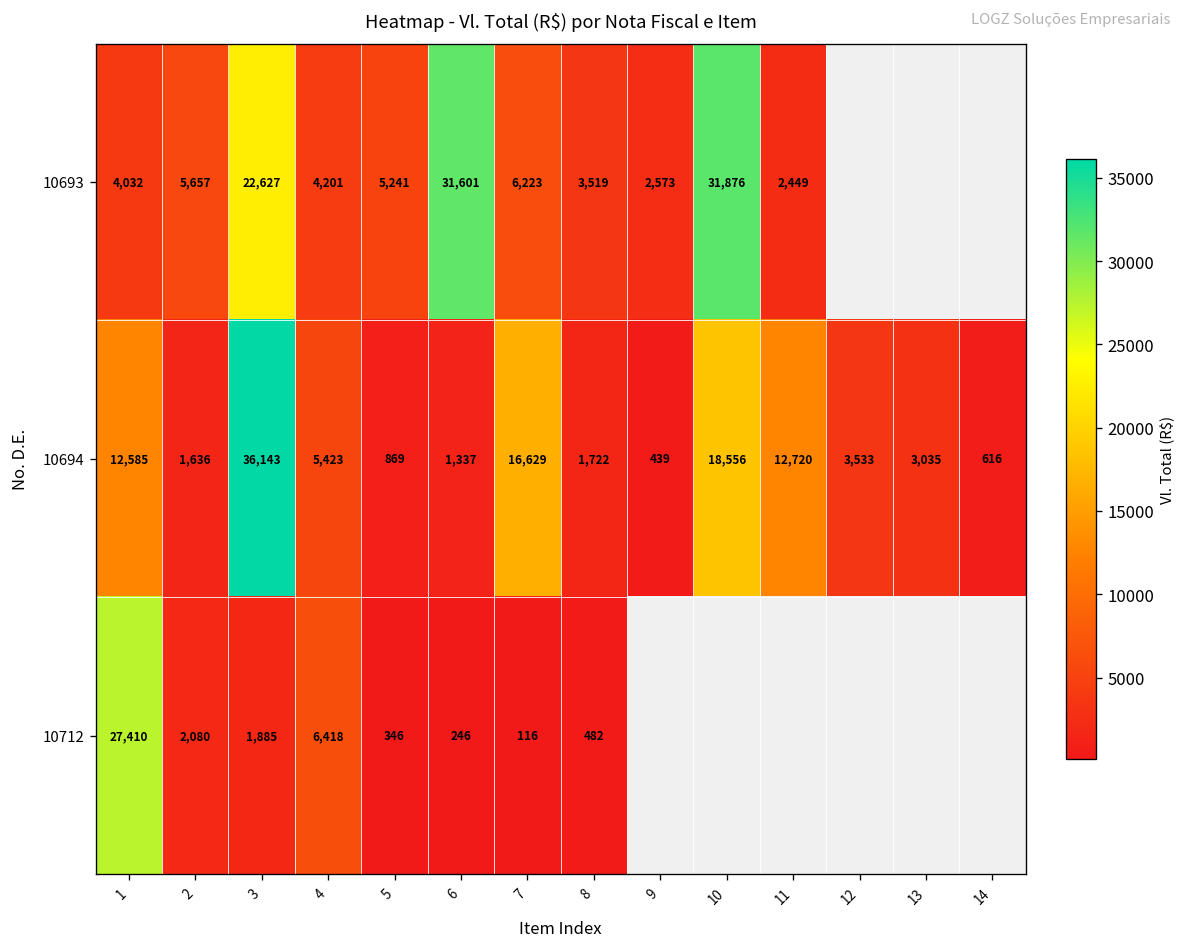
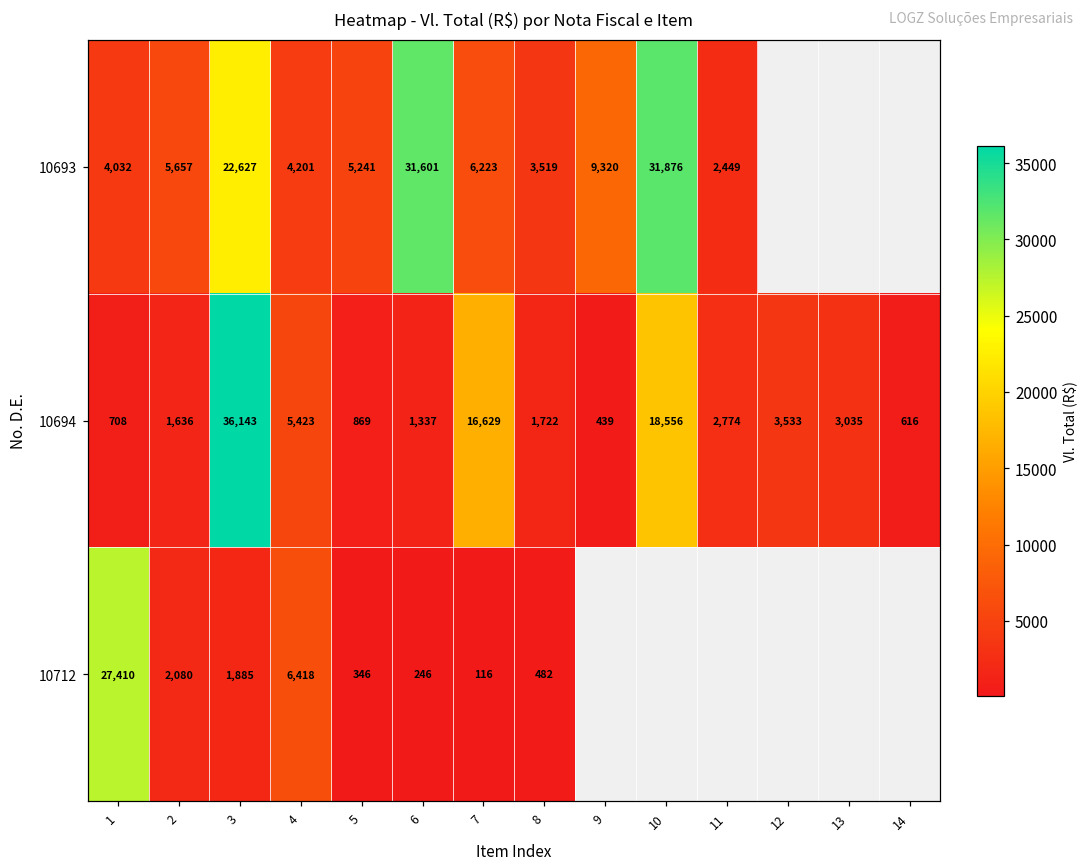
  {
    "10693": {
      "1": "4,032",
      "2": "5,657",
      "3": "22,627",
      "4": "4,201",
      "5": "5,241",
      "6": "31,601",
      "7": "6,223",
      "8": "3,519",
-     "9": "2,573",
+     "9": "9,320",
      "10": "31,876",
      "11": "2,449"
    },
    "10694": {
-     "1": "12,585",
+     "1": "708",
      "2": "1,636",
      "3": "36,143",
      "4": "5,423",
      "5": "869",
      "6": "1,337",
      "7": "16,629",
      "8": "1,722",
      "9": "439",
      "10": "18,556",
-     "11": "12,720",
+     "11": "2,774",
      "12": "3,533",
      "13": "3,035",
      "14": "616"
    },
    "10712": {
      "1": "27,410",
      "2": "2,080",
      "3": "1,885",
      "4": "6,418",
      "5": "346",
      "6": "246",
      "7": "116",
      "8": "482"
    }
  }
